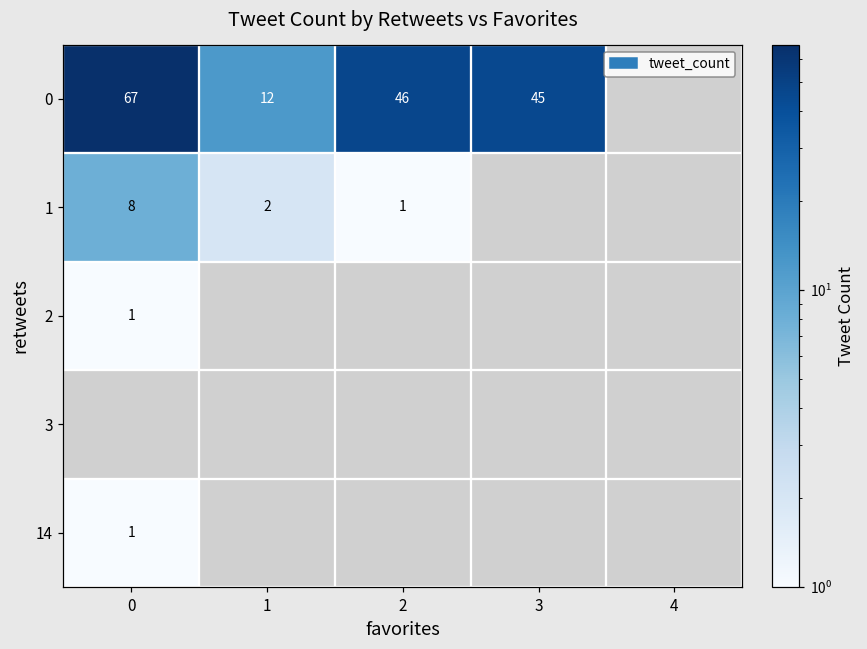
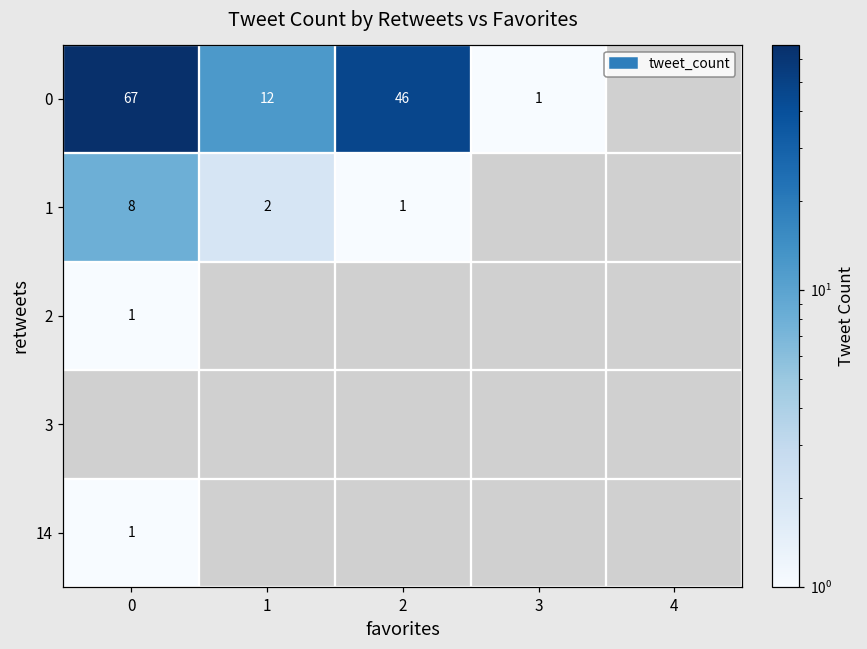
  {
    "0": {
      "0": 67,
      "1": 12,
      "2": 46,
-     "3": 45
+     "3": 1
    },
    "1": {
      "0": 8,
      "1": 2,
      "2": 1
    },
    "2": {
      "0": 1
    },
    "14": {
      "0": 1
    }
  }
